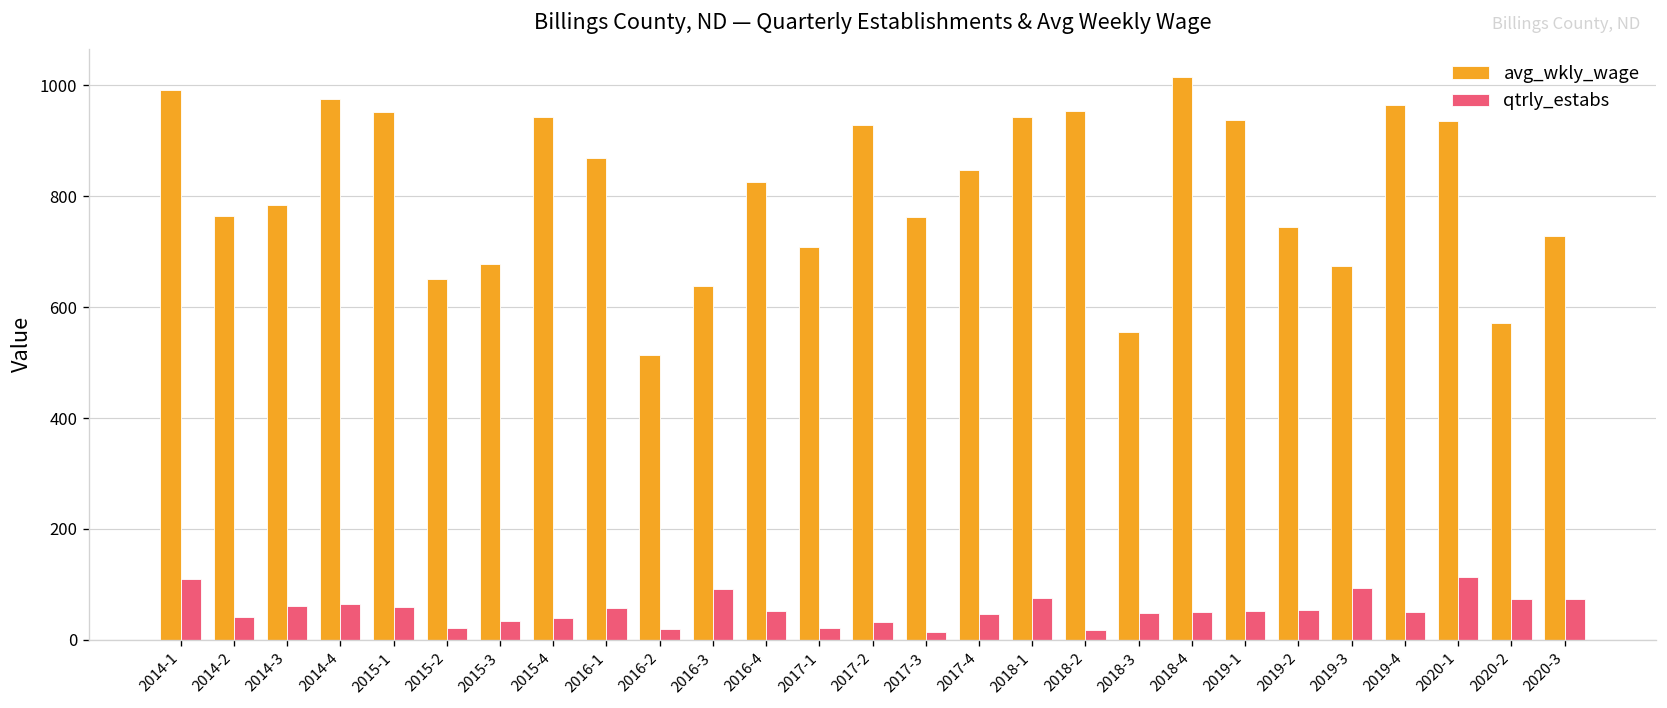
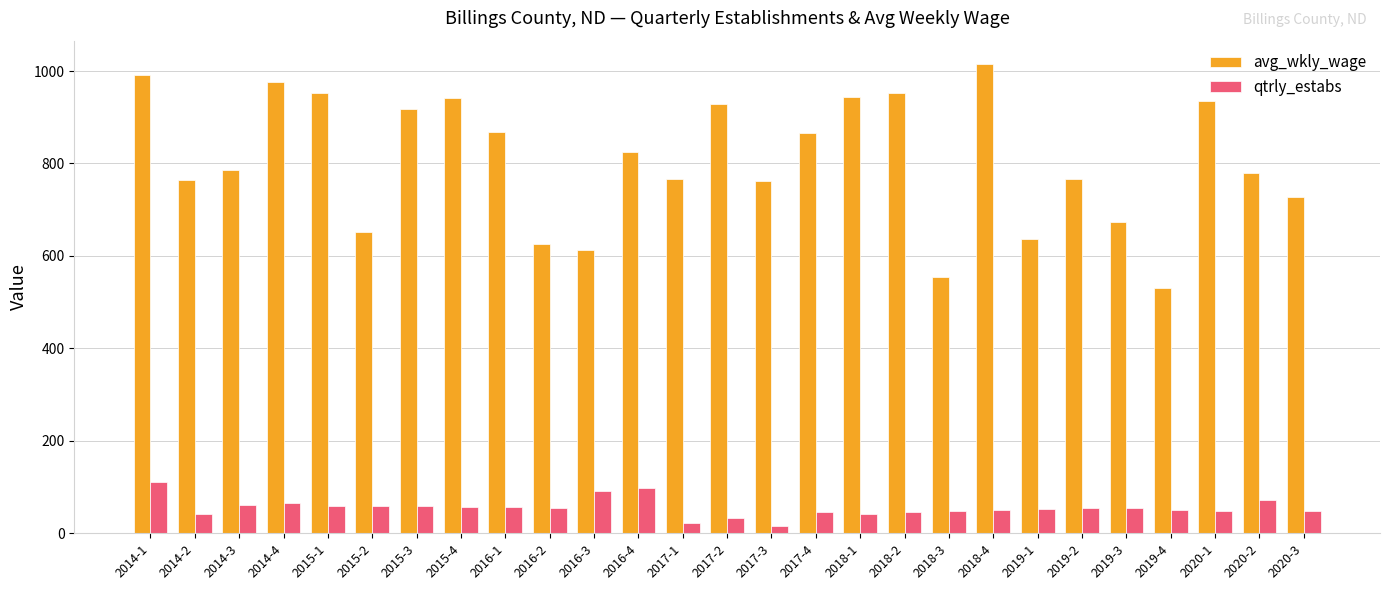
  {
    "avg_wkly_wage": {
      "2014-1": 990,
      "2014-2": 770,
      "2014-3": 790,
      "2014-4": 980,
      "2015-1": 950,
      "2015-2": 650,
-     "2015-3": 680,
+     "2015-3": 920,
      "2015-4": 940,
      "2016-1": 870,
-     "2016-2": 510,
-     "2016-3": 640,
+     "2016-2": 630,
+     "2016-3": 610,
      "2016-4": 830,
-     "2017-1": 710,
+     "2017-1": 770,
      "2017-2": 930,
      "2017-3": 760,
-     "2017-4": 850,
+     "2017-4": 870,
      "2018-1": 940,
      "2018-2": 950,
      "2018-3": 560,
      "2018-4": 1020,
-     "2019-1": 940,
-     "2019-2": 750,
+     "2019-1": 640,
+     "2019-2": 770,
      "2019-3": 670,
-     "2019-4": 970,
+     "2019-4": 530,
      "2020-1": 940,
-     "2020-2": 570,
+     "2020-2": 780,
      "2020-3": 730
    },
    "qtrly_estabs": {
      "2014-1": 110,
      "2014-2": 40,
      "2014-3": 60,
      "2014-4": 70,
      "2015-1": 60,
-     "2015-2": 20,
-     "2015-3": 30,
-     "2015-4": 40,
+     "2015-2": 60,
+     "2015-3": 60,
+     "2015-4": 60,
      "2016-1": 60,
-     "2016-2": 20,
+     "2016-2": 50,
      "2016-3": 90,
-     "2016-4": 50,
+     "2016-4": 100,
      "2017-1": 20,
      "2017-2": 30,
      "2017-3": 20,
      "2017-4": 50,
-     "2018-1": 80,
-     "2018-2": 20,
+     "2018-1": 40,
+     "2018-2": 50,
      "2018-3": 50,
      "2018-4": 50,
      "2019-1": 50,
      "2019-2": 50,
-     "2019-3": 90,
+     "2019-3": 60,
      "2019-4": 50,
-     "2020-1": 110,
+     "2020-1": 50,
      "2020-2": 70,
-     "2020-3": 70
+     "2020-3": 50
    }
  }
